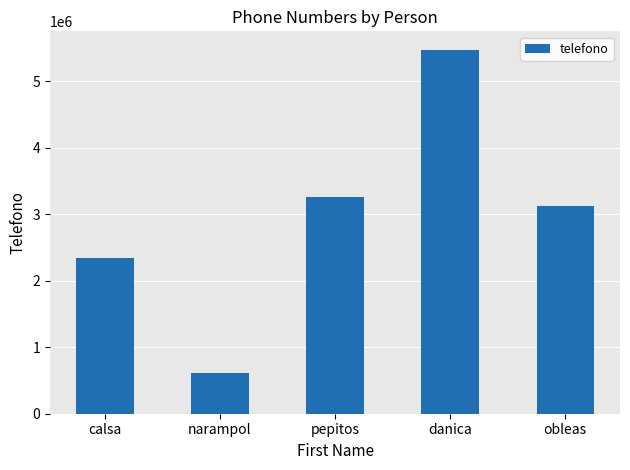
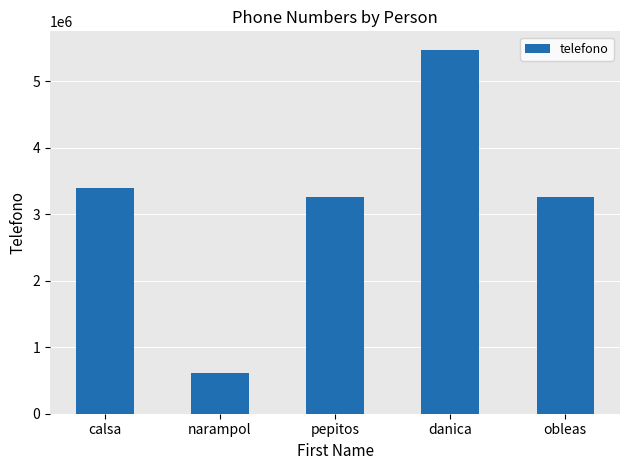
  {
-   "calsa": 2300000,
+   "calsa": 3400000,
    "narampol": 600000,
    "pepitos": 3300000,
    "danica": 5500000,
-   "obleas": 3100000
+   "obleas": 3300000
  }
